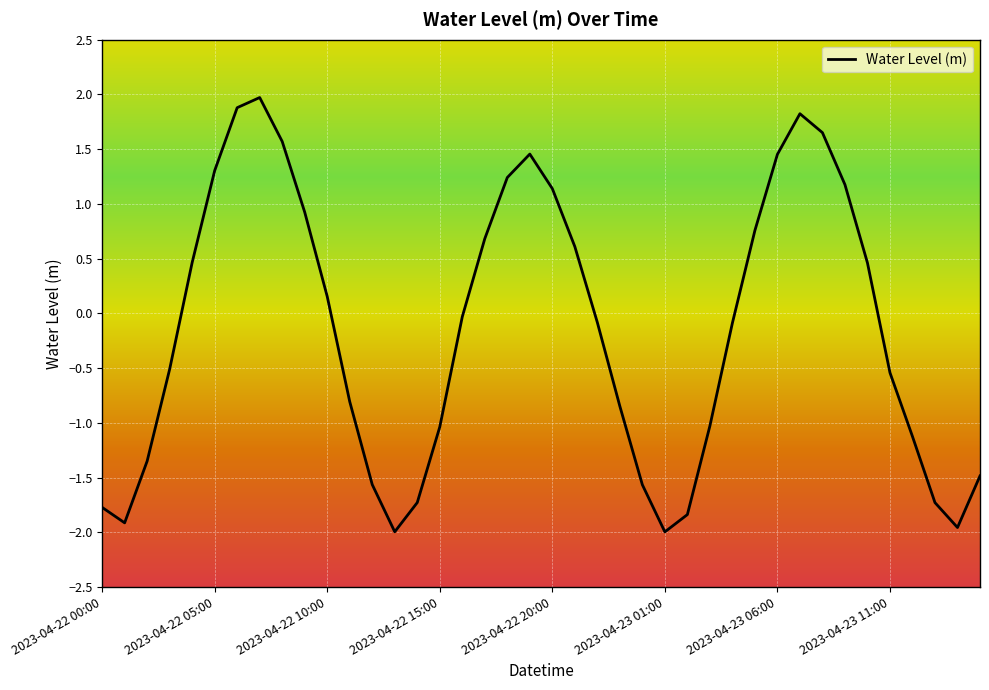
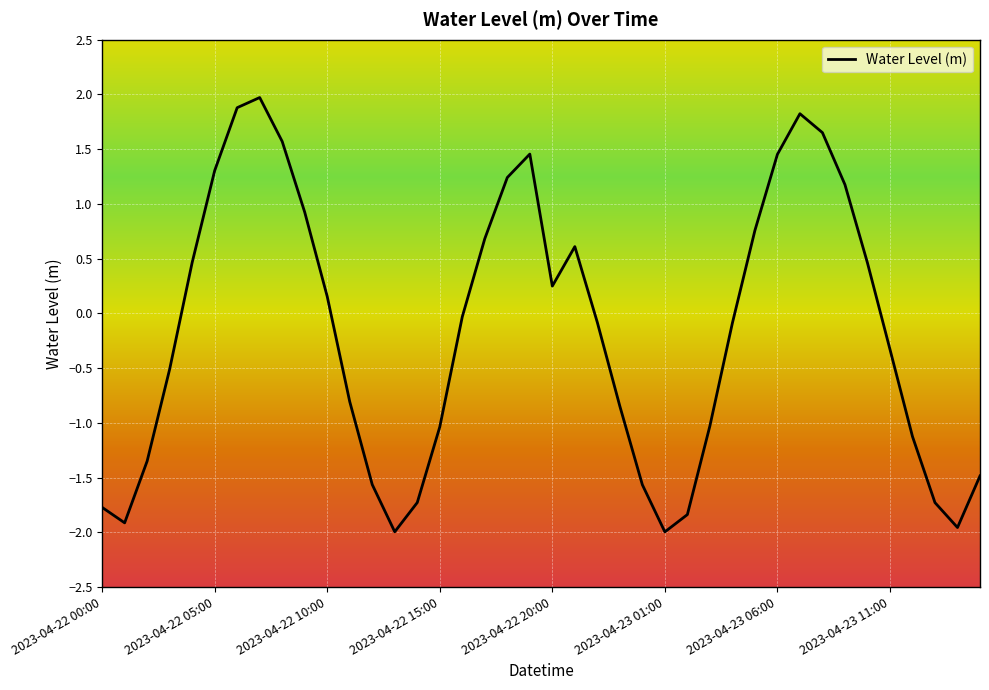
  {
    "2023-04-22 00:00": -1.77,
    "2023-04-22 05:00": 1.30,
    "2023-04-22 10:00": 0.15,
    "2023-04-22 15:00": -1.04,
-   "2023-04-22 20:00": 1.14,
+   "2023-04-22 20:00": 0.25,
    "2023-04-23 01:00": -2.00,
    "2023-04-23 06:00": 1.45,
-   "2023-04-23 11:00": -0.54
+   "2023-04-23 11:00": -0.33
  }
